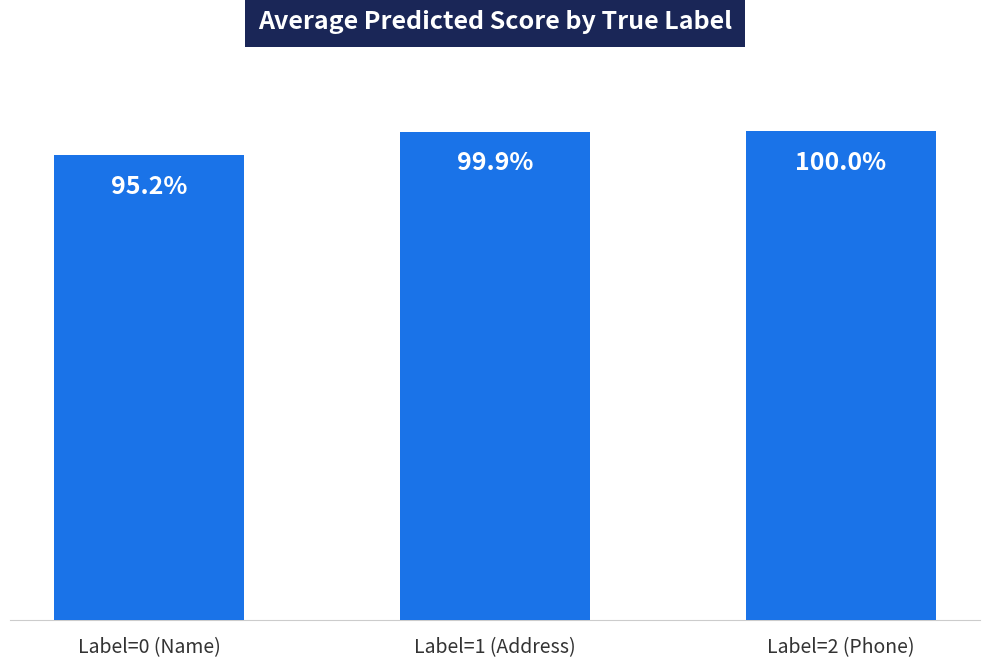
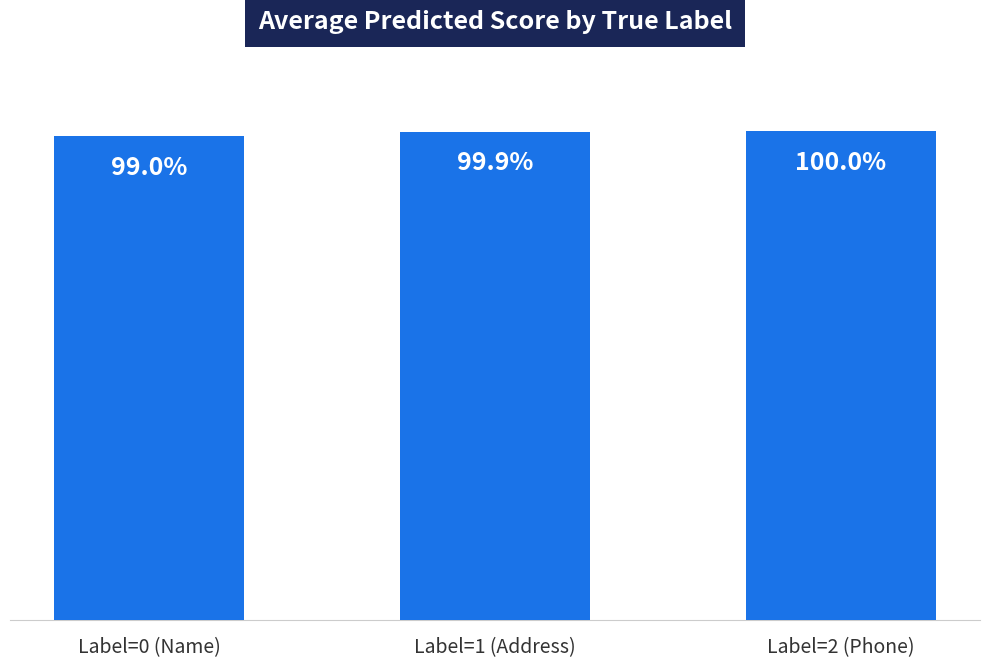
  {
-   "Label=0 (Name)": "95.2%",
+   "Label=0 (Name)": "99.0%",
    "Label=1 (Address)": "99.9%",
    "Label=2 (Phone)": "100.0%"
  }
